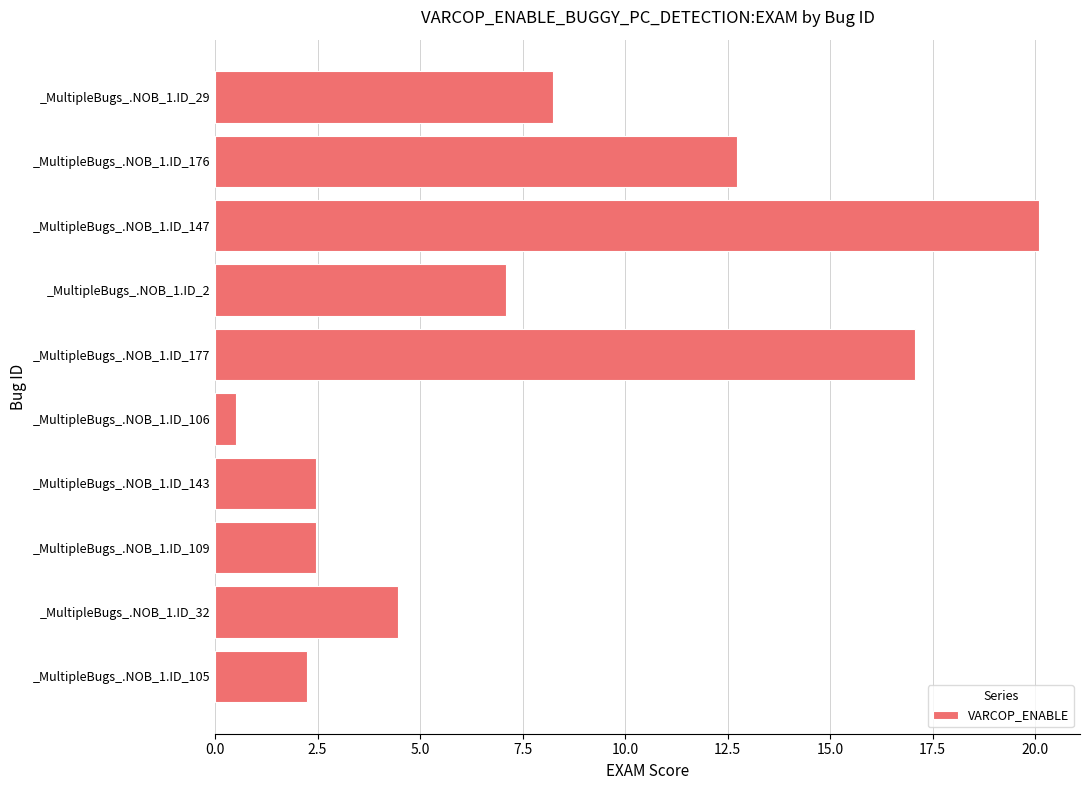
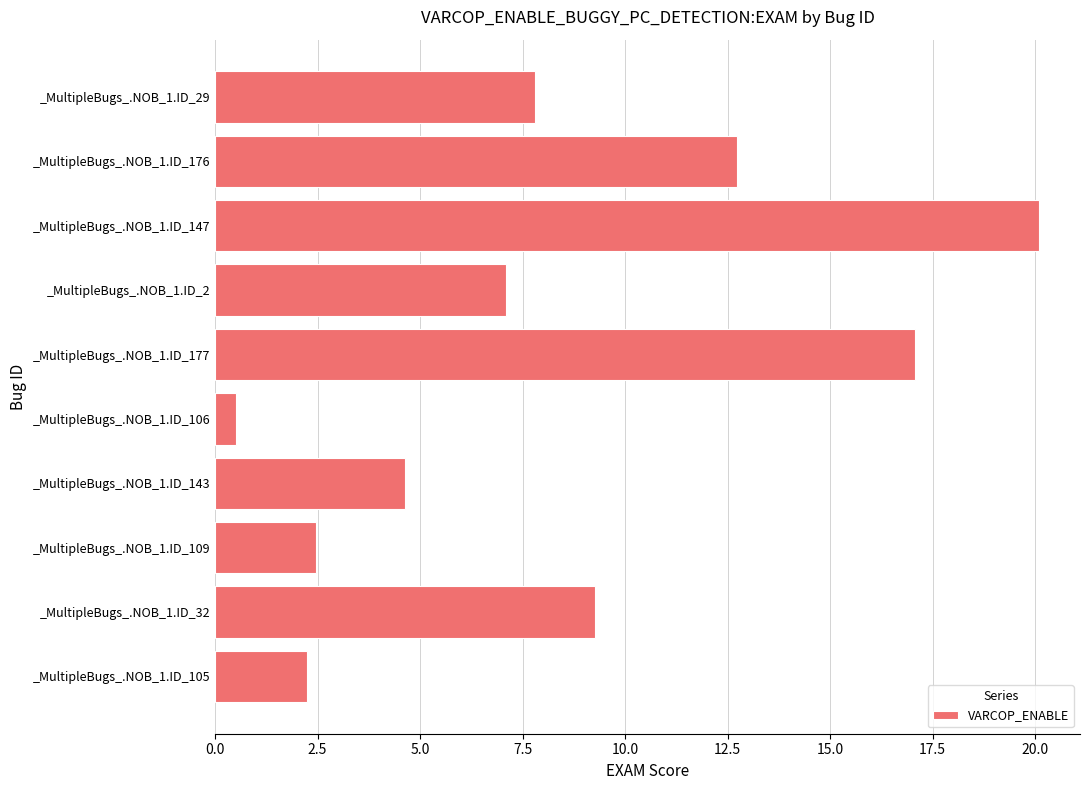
  {
-   "_MultipleBugs_.NOB_1.ID_29": 8.2,
+   "_MultipleBugs_.NOB_1.ID_29": 7.8,
    "_MultipleBugs_.NOB_1.ID_176": 12.7,
    "_MultipleBugs_.NOB_1.ID_147": 20.1,
    "_MultipleBugs_.NOB_1.ID_2": 7.1,
    "_MultipleBugs_.NOB_1.ID_177": 17.1,
    "_MultipleBugs_.NOB_1.ID_106": 0.5,
-   "_MultipleBugs_.NOB_1.ID_143": 2.5,
+   "_MultipleBugs_.NOB_1.ID_143": 4.6,
    "_MultipleBugs_.NOB_1.ID_109": 2.5,
-   "_MultipleBugs_.NOB_1.ID_32": 4.5,
+   "_MultipleBugs_.NOB_1.ID_32": 9.3,
    "_MultipleBugs_.NOB_1.ID_105": 2.2
  }
